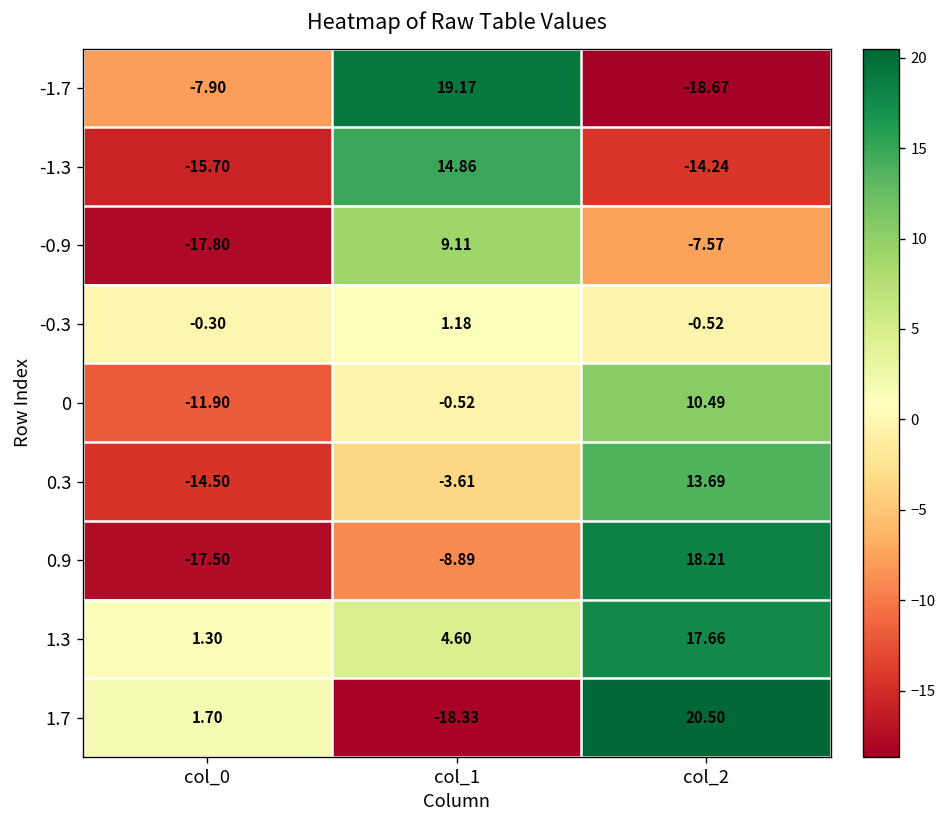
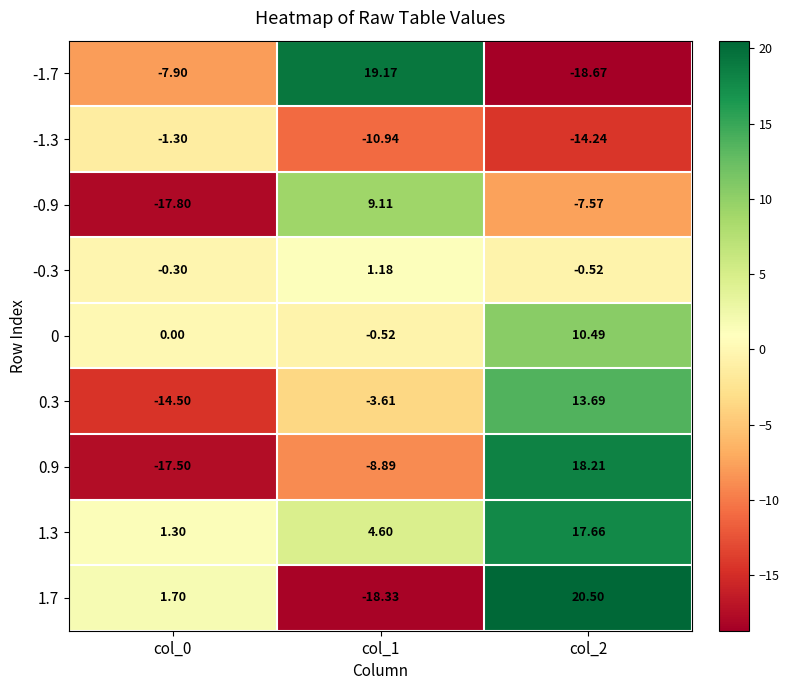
  {
    "-1.7": {
      "col_0": -7.90,
      "col_1": 19.17,
      "col_2": -18.67
    },
    "-1.3": {
-     "col_0": -15.70,
-     "col_1": 14.86,
+     "col_0": -1.30,
+     "col_1": -10.94,
      "col_2": -14.24
    },
    "-0.9": {
      "col_0": -17.80,
      "col_1": 9.11,
      "col_2": -7.57
    },
    "-0.3": {
      "col_0": -0.30,
      "col_1": 1.18,
      "col_2": -0.52
    },
    "0": {
-     "col_0": -11.90,
+     "col_0": 0.00,
      "col_1": -0.52,
      "col_2": 10.49
    },
    "0.3": {
      "col_0": -14.50,
      "col_1": -3.61,
      "col_2": 13.69
    },
    "0.9": {
      "col_0": -17.50,
      "col_1": -8.89,
      "col_2": 18.21
    },
    "1.3": {
      "col_0": 1.30,
      "col_1": 4.60,
      "col_2": 17.66
    },
    "1.7": {
      "col_0": 1.70,
      "col_1": -18.33,
      "col_2": 20.50
    }
  }
